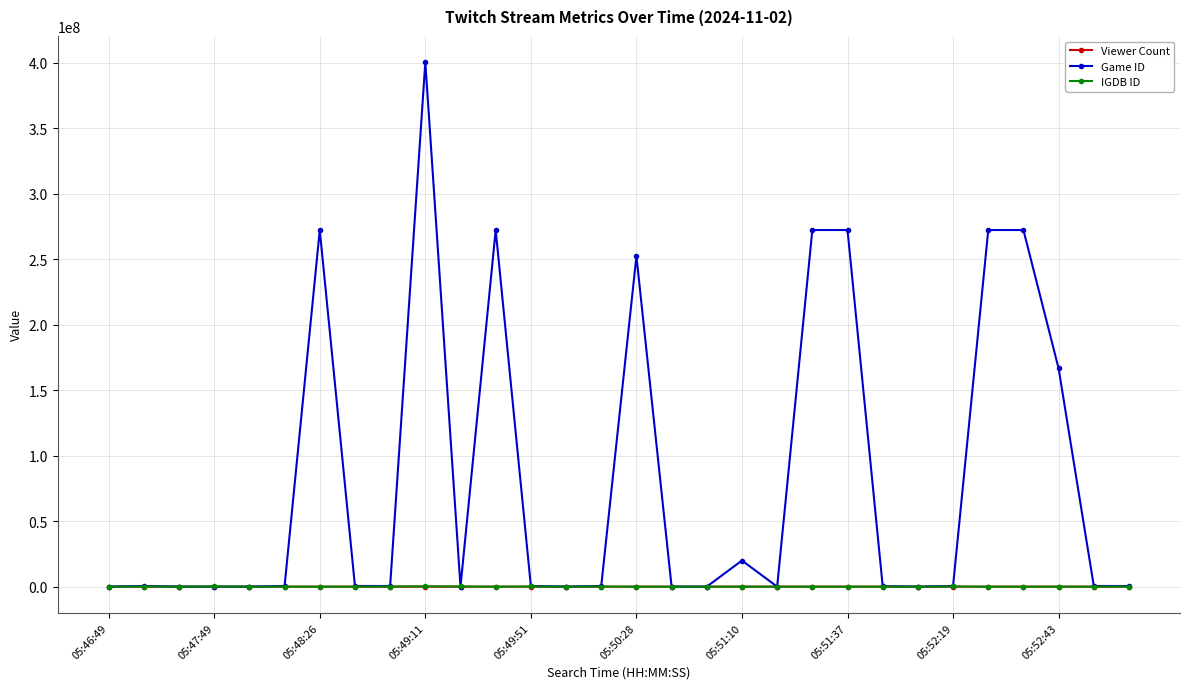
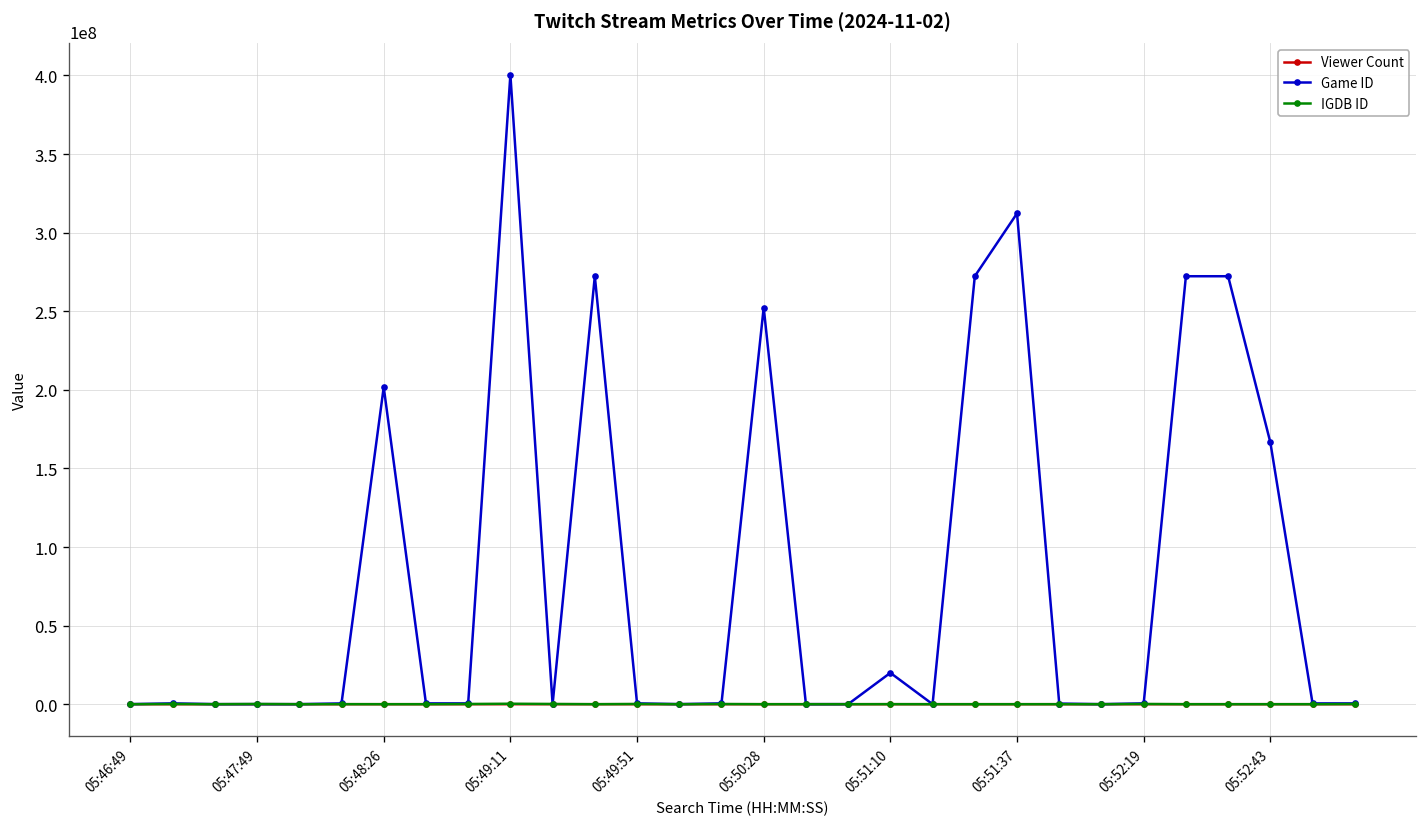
  {
    "Game ID": {
-     "05:48:26": 272000000,
+     "05:48:26": 202000000,
      "05:49:11": 400000000,
      "05:50:28": 252000000,
      "05:51:10": 20000000,
-     "05:51:37": 272000000,
+     "05:51:37": 312000000,
      "05:52:43": 167000000
    }
  }
